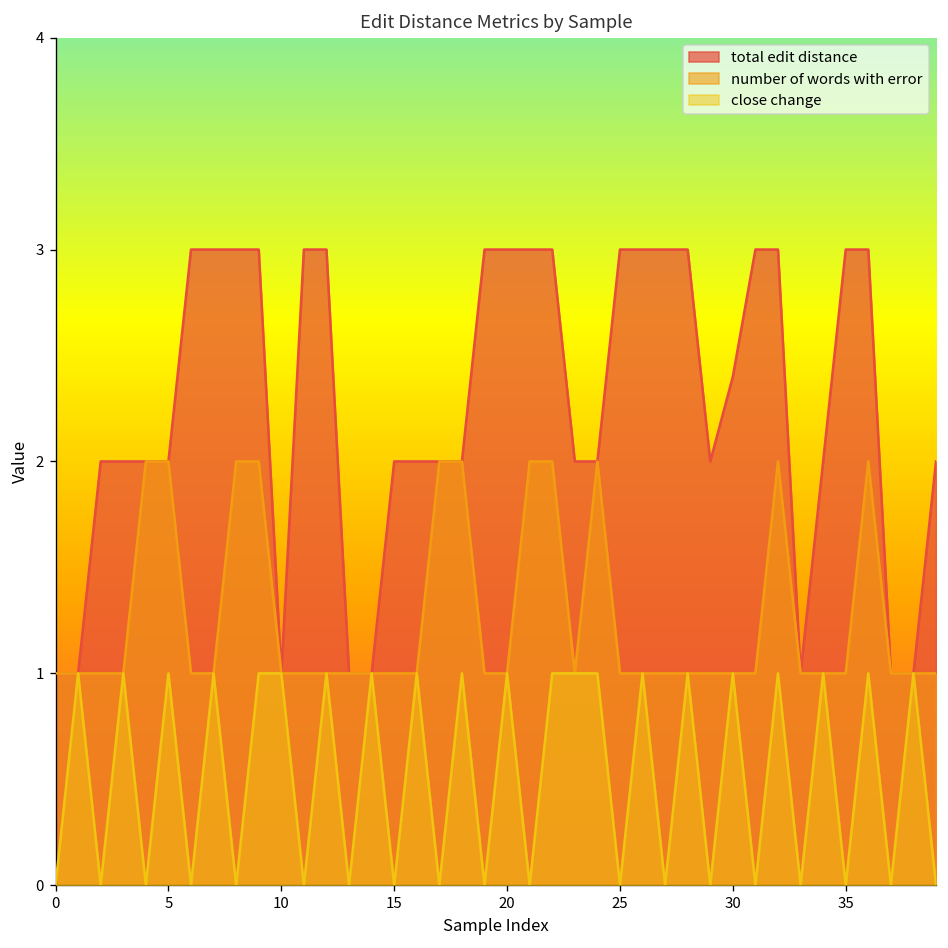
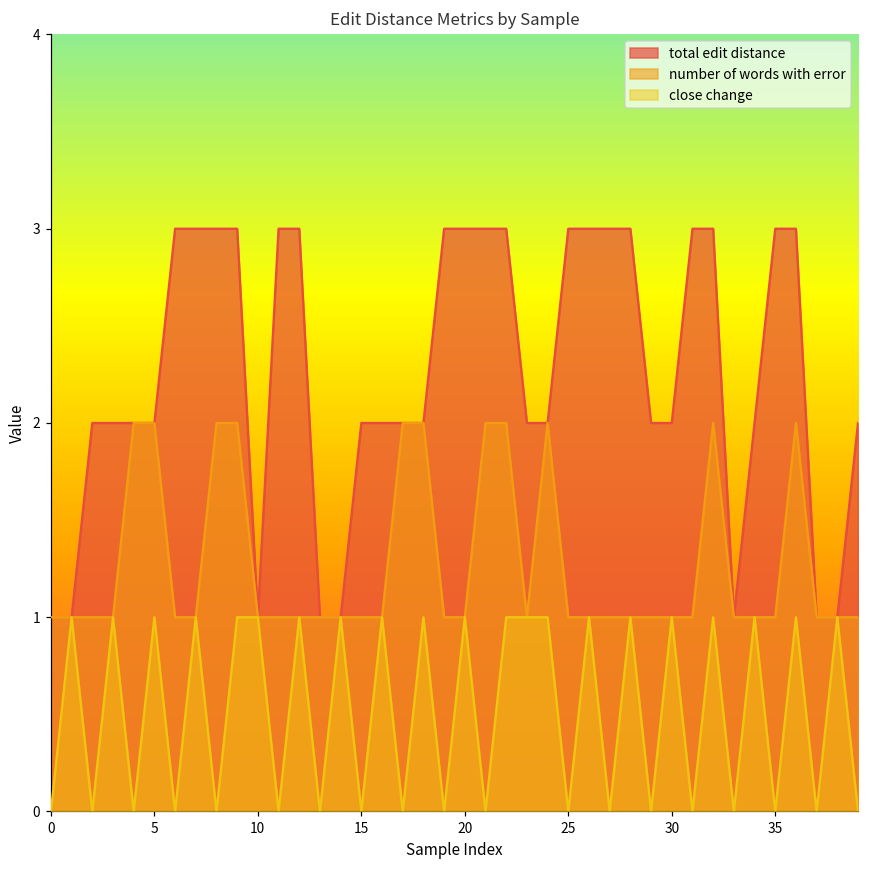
  {
    "total edit distance": {
      "15": 2.0,
      "20": 3.0,
      "25": 3.0,
-     "30": 2.4,
+     "30": 2.0,
      "35": 3.0
    }
  }
